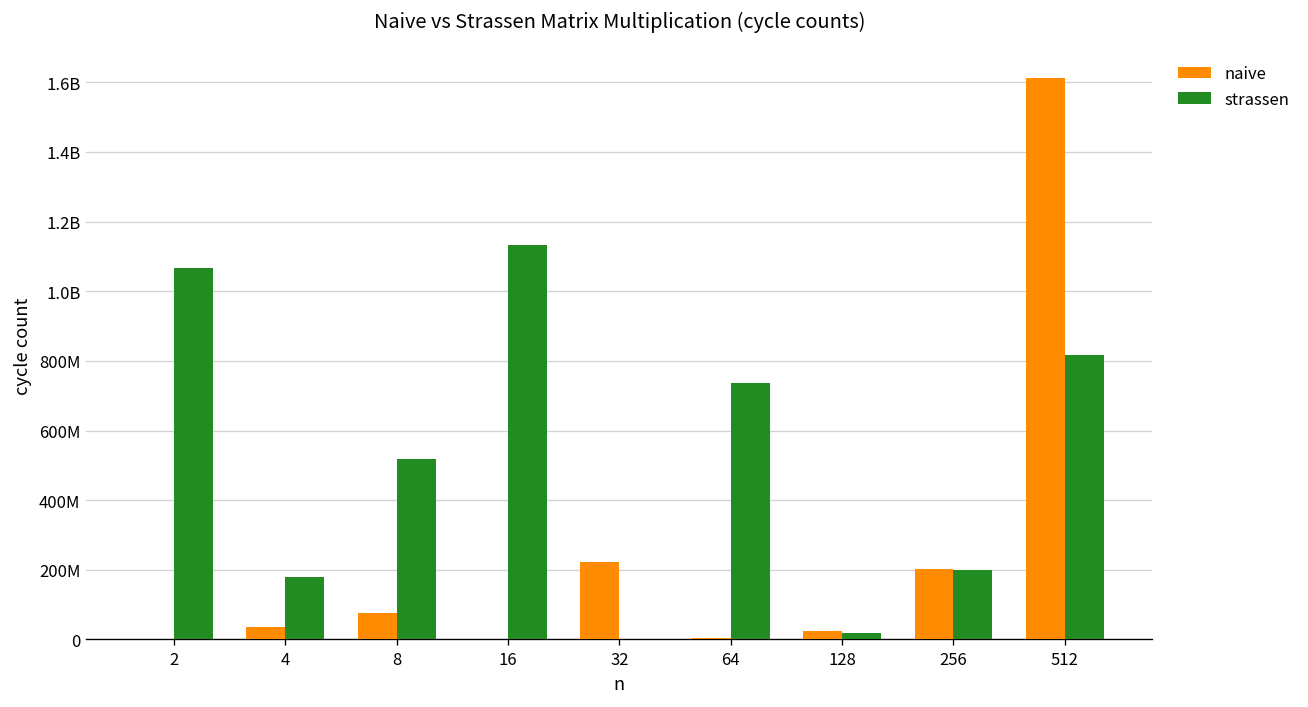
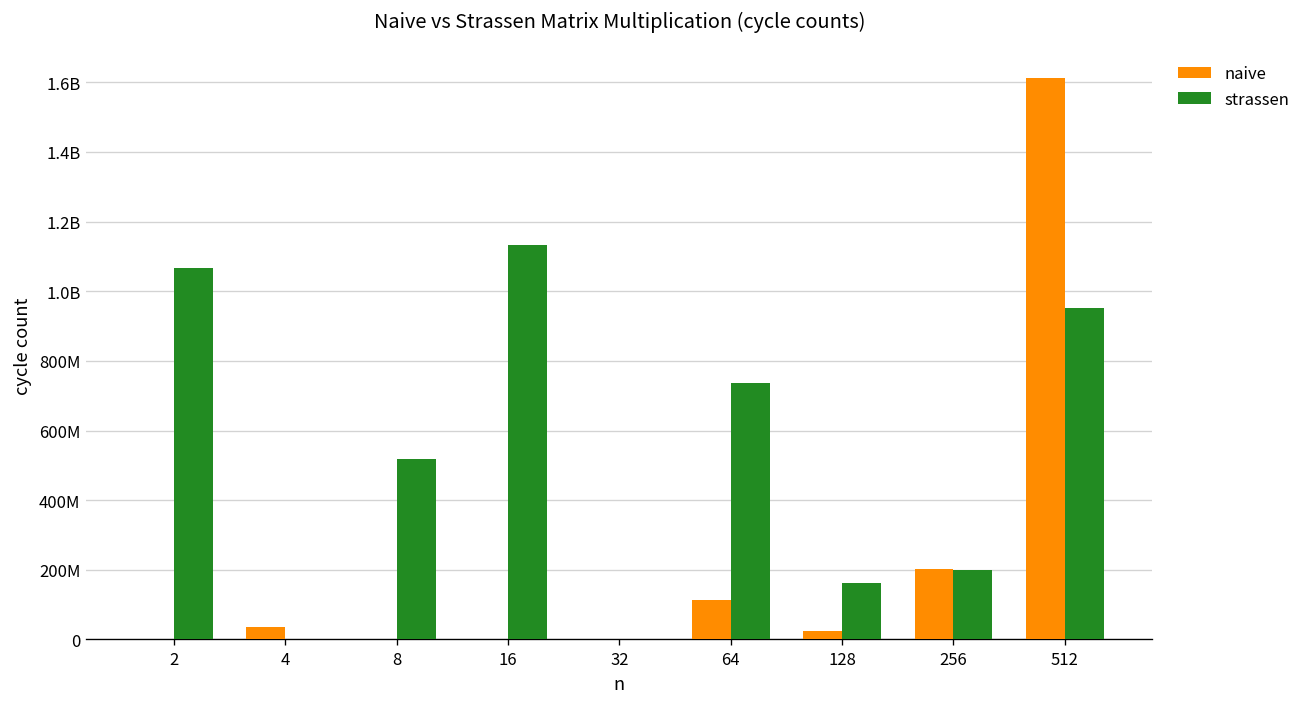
  {
    "naive": {
      "4": 40000000,
-     "8": 80000000,
-     "32": 220000000,
-     "64": 0,
+     "8": 0,
+     "32": 0,
+     "64": 110000000,
      "128": 30000000,
      "256": 200000000,
      "512": 1610000000
    },
    "strassen": {
      "2": 1070000000,
-     "4": 180000000,
+     "4": 0,
      "8": 520000000,
      "16": 1130000000,
      "64": 740000000,
-     "128": 20000000,
+     "128": 160000000,
      "256": 200000000,
-     "512": 820000000
+     "512": 950000000
    }
  }
